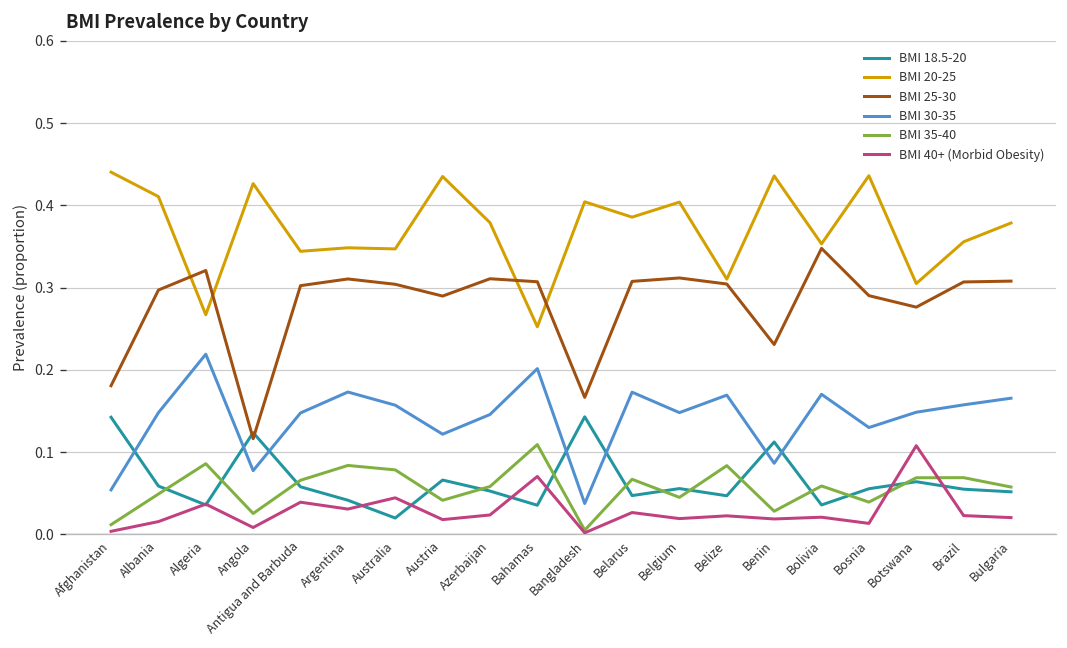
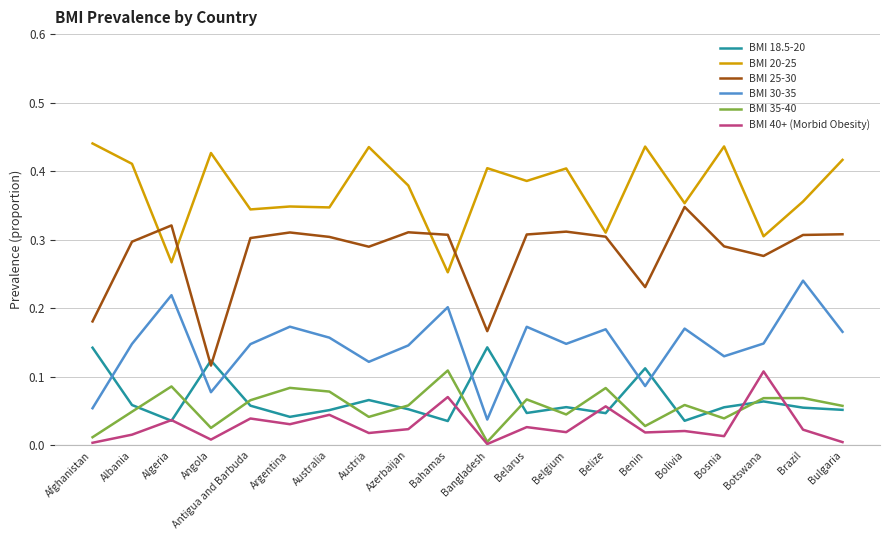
  {
    "BMI 18.5-20": {
      "Afghanistan": 0.14,
      "Albania": 0.06,
      "Angola": 0.12,
      "Antigua and Barbuda": 0.06,
      "Argentina": 0.04,
-     "Australia": 0.02,
+     "Australia": 0.05,
      "Austria": 0.07,
      "Azerbaijan": 0.05,
      "Bahamas": 0.04,
      "Bangladesh": 0.14,
      "Belarus": 0.05,
      "Belgium": 0.06,
      "Belize": 0.05,
      "Benin": 0.11,
      "Bolivia": 0.04,
      "Bosnia": 0.06,
      "Botswana": 0.06,
      "Brazil": 0.05,
      "Bulgaria": 0.05
    },
    "BMI 20-25": {
      "Afghanistan": 0.44,
      "Albania": 0.41,
      "Algeria": 0.27,
      "Angola": 0.43,
      "Antigua and Barbuda": 0.34,
      "Argentina": 0.35,
      "Australia": 0.35,
      "Austria": 0.44,
      "Azerbaijan": 0.38,
      "Bahamas": 0.25,
      "Bangladesh": 0.40,
      "Belarus": 0.39,
      "Belgium": 0.40,
      "Belize": 0.31,
      "Benin": 0.44,
      "Bolivia": 0.35,
      "Bosnia": 0.44,
      "Botswana": 0.30,
      "Brazil": 0.36,
-     "Bulgaria": 0.38
+     "Bulgaria": 0.42
    },
    "BMI 25-30": {
      "Afghanistan": 0.18,
      "Albania": 0.30,
      "Algeria": 0.32,
      "Angola": 0.12,
      "Antigua and Barbuda": 0.30,
      "Argentina": 0.31,
      "Australia": 0.30,
      "Austria": 0.29,
      "Azerbaijan": 0.31,
      "Bahamas": 0.31,
      "Bangladesh": 0.17,
      "Belarus": 0.31,
      "Belgium": 0.31,
      "Belize": 0.30,
      "Benin": 0.23,
      "Bolivia": 0.35,
      "Bosnia": 0.29,
      "Botswana": 0.28,
      "Brazil": 0.31,
      "Bulgaria": 0.31
    },
    "BMI 30-35": {
      "Afghanistan": 0.05,
      "Albania": 0.15,
      "Algeria": 0.22,
      "Angola": 0.08,
      "Antigua and Barbuda": 0.15,
      "Argentina": 0.17,
      "Australia": 0.16,
      "Austria": 0.12,
      "Azerbaijan": 0.15,
      "Bahamas": 0.20,
      "Bangladesh": 0.04,
      "Belarus": 0.17,
      "Belgium": 0.15,
      "Belize": 0.17,
      "Benin": 0.09,
      "Bolivia": 0.17,
      "Bosnia": 0.13,
      "Botswana": 0.15,
-     "Brazil": 0.16,
+     "Brazil": 0.24,
      "Bulgaria": 0.17
    },
    "BMI 35-40": {
      "Afghanistan": 0.01,
      "Albania": 0.05,
      "Algeria": 0.09,
      "Angola": 0.03,
      "Antigua and Barbuda": 0.07,
      "Argentina": 0.08,
      "Australia": 0.08,
      "Austria": 0.04,
      "Azerbaijan": 0.06,
      "Bahamas": 0.11,
      "Belarus": 0.07,
      "Belgium": 0.04,
      "Belize": 0.08,
      "Benin": 0.03,
      "Bolivia": 0.06,
      "Bosnia": 0.04,
      "Botswana": 0.07,
      "Brazil": 0.07,
      "Bulgaria": 0.06
    },
    "BMI 40+ (Morbid Obesity)": {
      "Afghanistan": 0.00,
      "Albania": 0.02,
      "Angola": 0.01,
      "Antigua and Barbuda": 0.04,
      "Argentina": 0.03,
      "Australia": 0.04,
      "Austria": 0.02,
      "Azerbaijan": 0.02,
      "Bahamas": 0.07,
      "Belarus": 0.03,
      "Belgium": 0.02,
-     "Belize": 0.02,
+     "Belize": 0.06,
      "Benin": 0.02,
      "Bolivia": 0.02,
      "Bosnia": 0.01,
      "Botswana": 0.11,
      "Brazil": 0.02,
-     "Bulgaria": 0.02
+     "Bulgaria": 0.00
    }
  }
